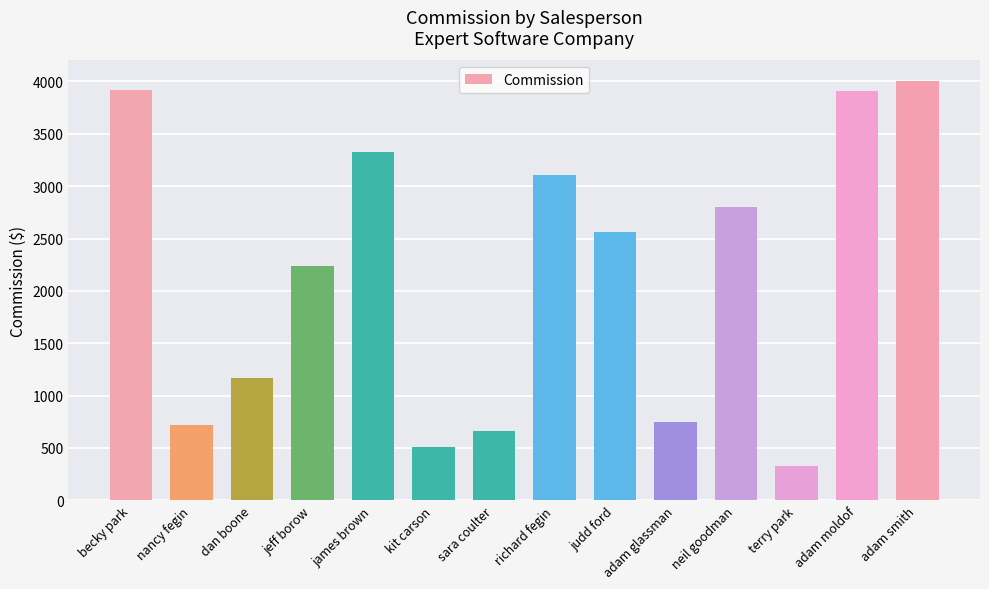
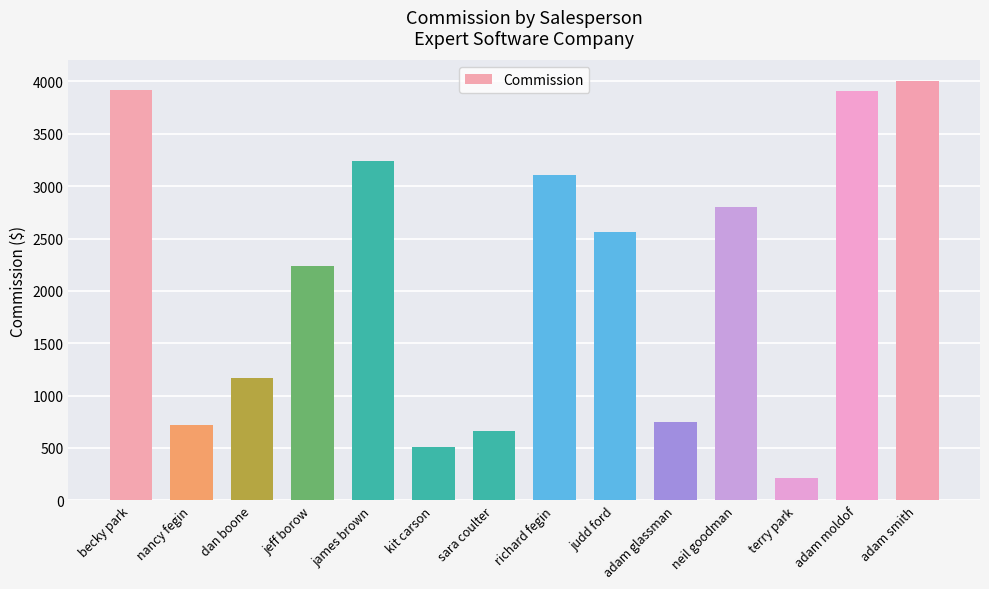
  {
    "becky park": 3920,
    "nancy fegin": 720,
    "dan boone": 1170,
    "jeff borow": 2240,
-   "james brown": 3330,
+   "james brown": 3240,
    "kit carson": 510,
    "sara coulter": 660,
    "richard fegin": 3110,
    "judd ford": 2560,
    "adam glassman": 750,
    "neil goodman": 2800,
-   "terry park": 330,
+   "terry park": 210,
    "adam moldof": 3900,
    "adam smith": 4000
  }
